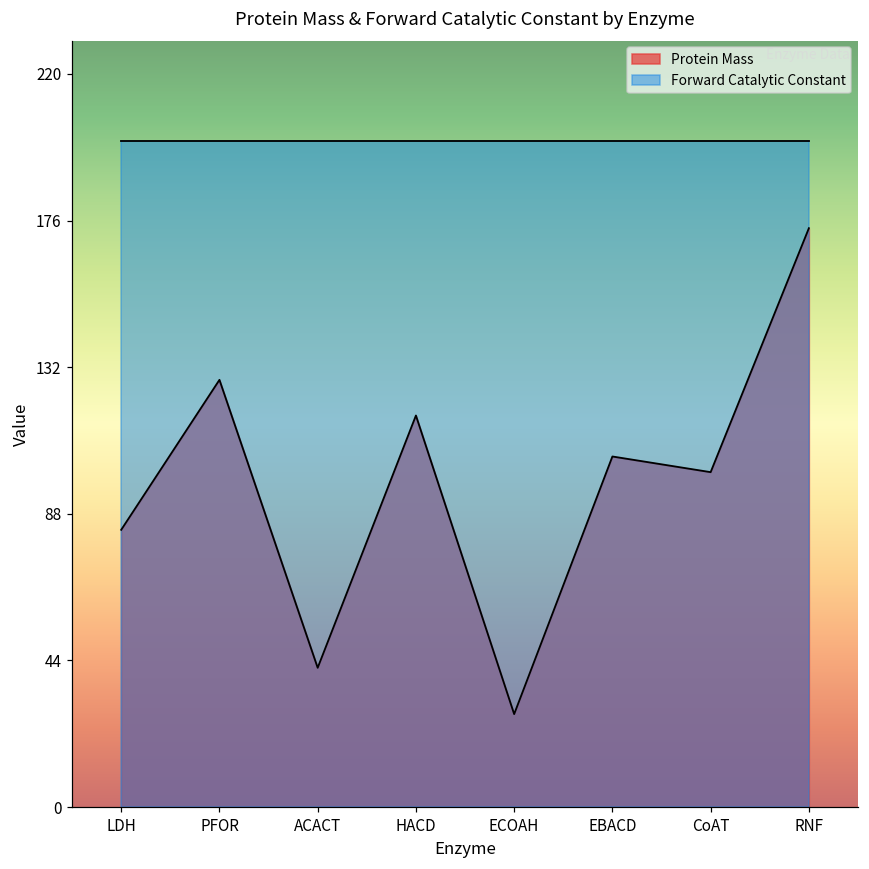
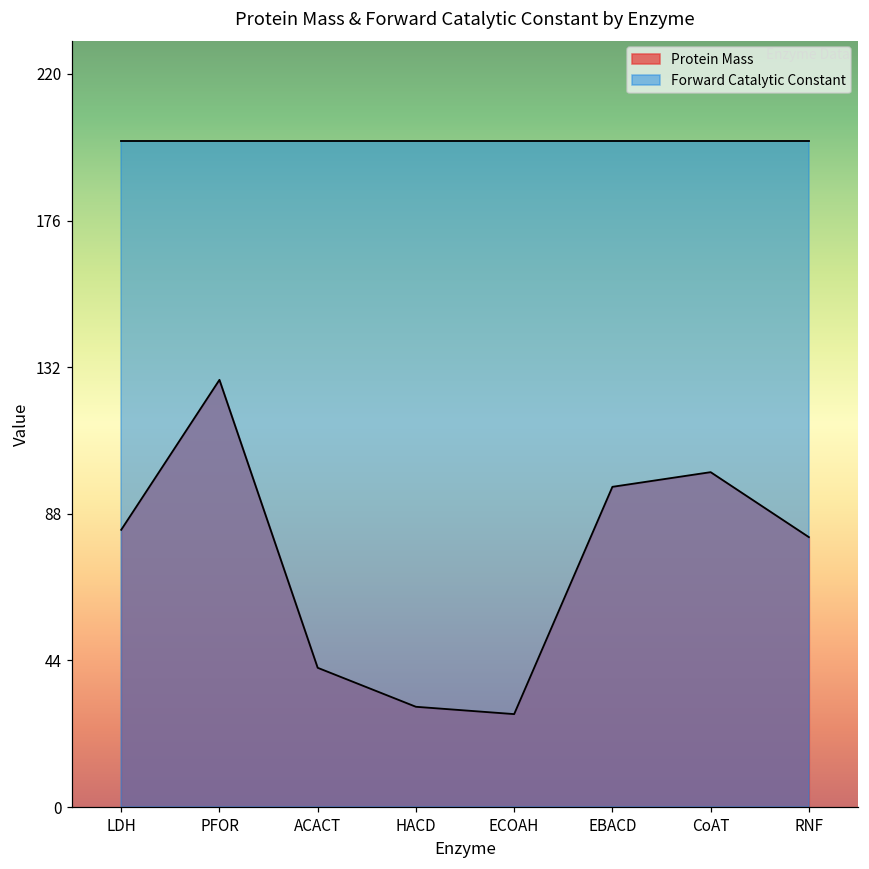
  {
    "Protein Mass": {
      "LDH": 83,
      "PFOR": 128,
      "ACACT": 42,
-     "HACD": 118,
+     "HACD": 30,
      "ECOAH": 28,
-     "EBACD": 105,
+     "EBACD": 96,
      "CoAT": 101,
-     "RNF": 174
+     "RNF": 81
    },
    "Forward Catalytic Constant": {
      "LDH": 200,
      "PFOR": 200,
      "ACACT": 200,
      "HACD": 200,
      "ECOAH": 200,
      "EBACD": 200,
      "CoAT": 200,
      "RNF": 200
    }
  }
